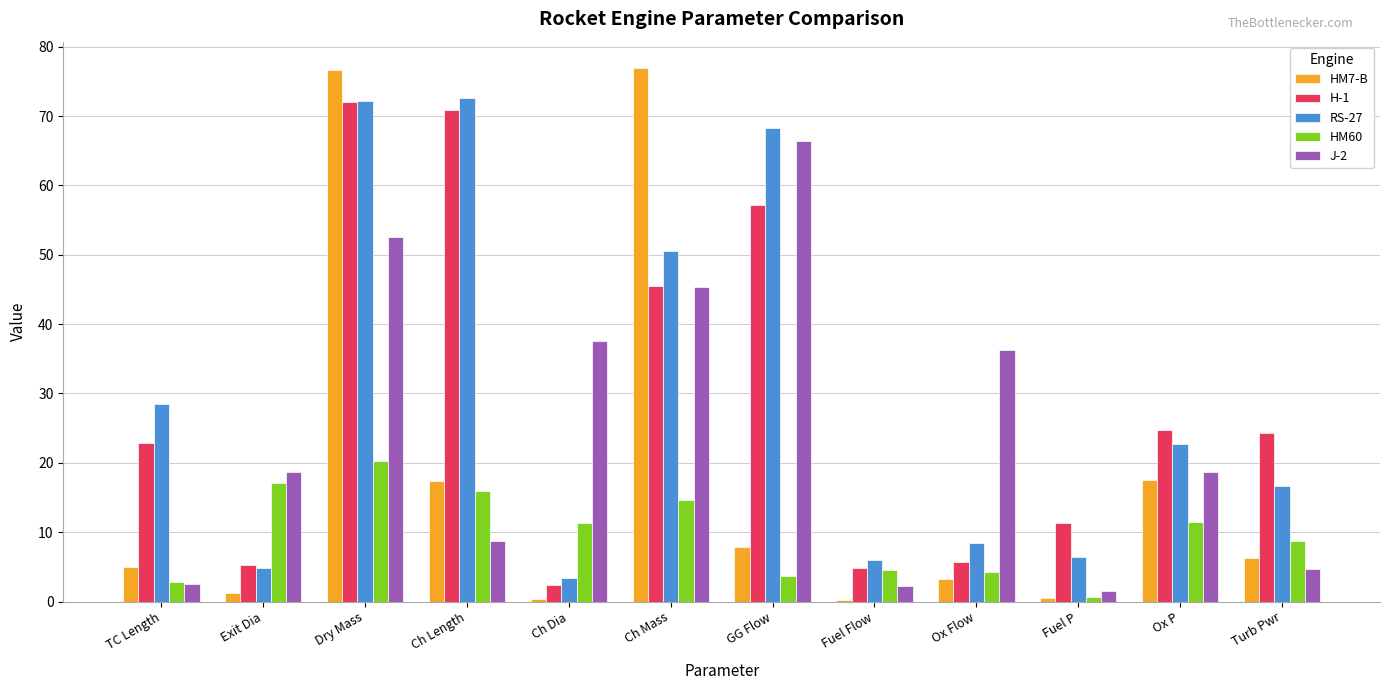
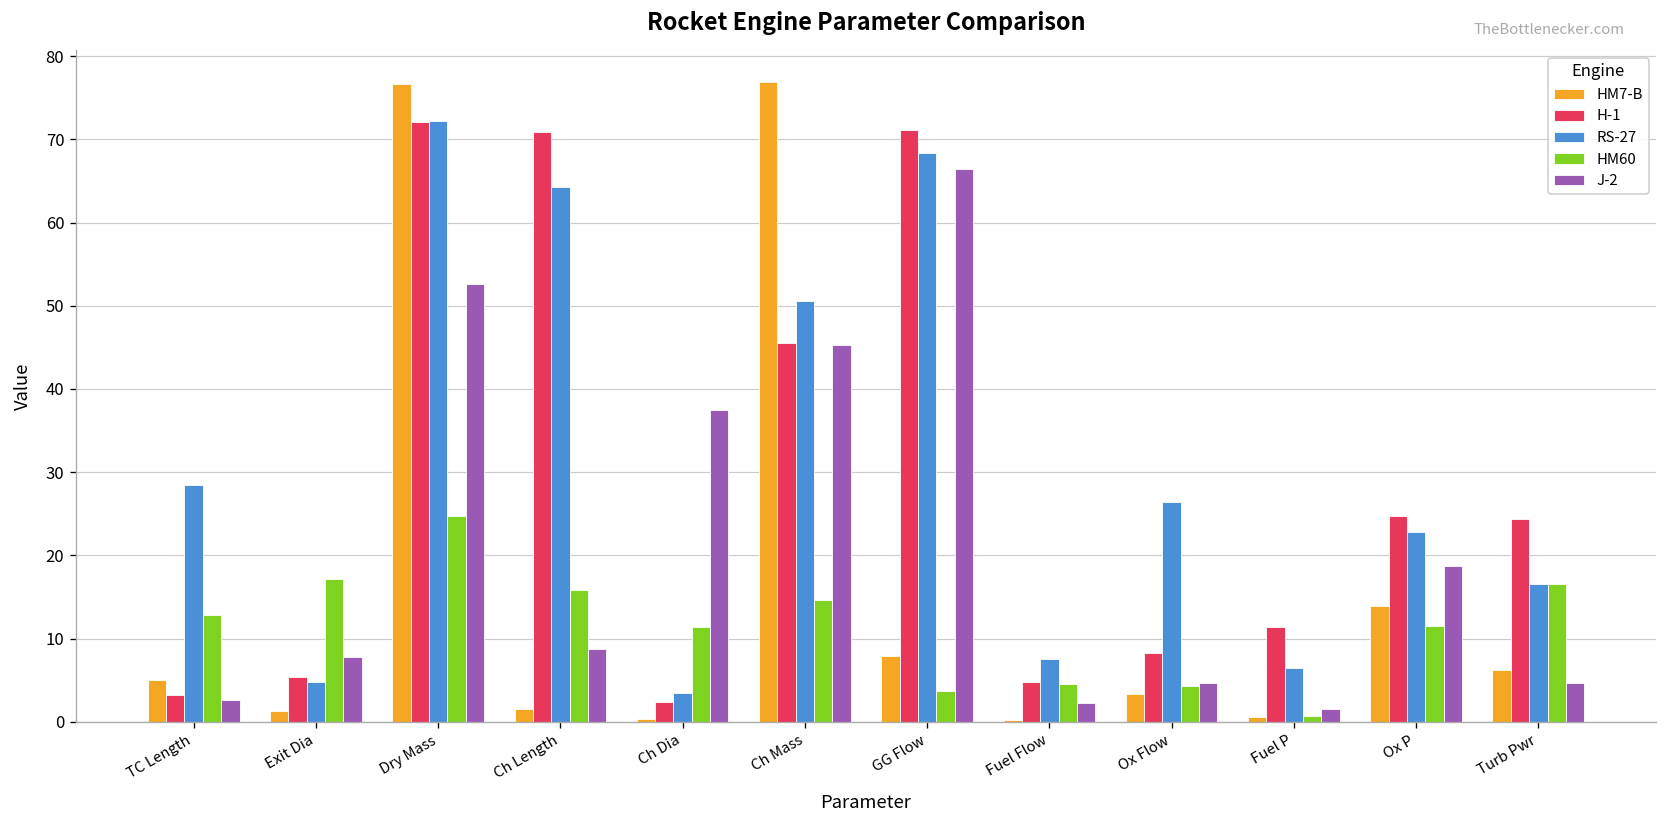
  {
    "HM7-B": {
      "TC Length": 5,
      "Exit Dia": 1,
      "Dry Mass": 77,
-     "Ch Length": 17,
+     "Ch Length": 2,
      "Ch Dia": 0,
      "Ch Mass": 77,
      "GG Flow": 8,
      "Ox Flow": 3,
      "Fuel P": 1,
-     "Ox P": 18,
+     "Ox P": 14,
      "Turb Pwr": 6
    },
    "H-1": {
-     "TC Length": 23,
+     "TC Length": 3,
      "Exit Dia": 5,
      "Dry Mass": 72,
      "Ch Length": 71,
      "Ch Dia": 2,
      "Ch Mass": 46,
-     "GG Flow": 57,
+     "GG Flow": 71,
      "Fuel Flow": 5,
-     "Ox Flow": 6,
+     "Ox Flow": 8,
      "Fuel P": 11,
      "Ox P": 25,
      "Turb Pwr": 24
    },
    "RS-27": {
      "TC Length": 28,
      "Exit Dia": 5,
      "Dry Mass": 72,
-     "Ch Length": 73,
+     "Ch Length": 64,
      "Ch Dia": 3,
      "Ch Mass": 51,
      "GG Flow": 68,
-     "Fuel Flow": 6,
-     "Ox Flow": 8,
+     "Fuel Flow": 8,
+     "Ox Flow": 26,
      "Fuel P": 6,
      "Ox P": 23,
      "Turb Pwr": 17
    },
    "HM60": {
-     "TC Length": 3,
+     "TC Length": 13,
      "Exit Dia": 17,
-     "Dry Mass": 20,
+     "Dry Mass": 25,
      "Ch Length": 16,
      "Ch Dia": 11,
      "Ch Mass": 15,
      "GG Flow": 4,
      "Fuel Flow": 5,
      "Ox Flow": 4,
      "Fuel P": 1,
      "Ox P": 12,
-     "Turb Pwr": 9
+     "Turb Pwr": 17
    },
    "J-2": {
      "TC Length": 3,
-     "Exit Dia": 19,
+     "Exit Dia": 8,
      "Dry Mass": 53,
      "Ch Length": 9,
      "Ch Dia": 38,
      "Ch Mass": 45,
      "GG Flow": 66,
      "Fuel Flow": 2,
-     "Ox Flow": 36,
+     "Ox Flow": 5,
      "Fuel P": 2,
      "Ox P": 19,
      "Turb Pwr": 5
    }
  }
